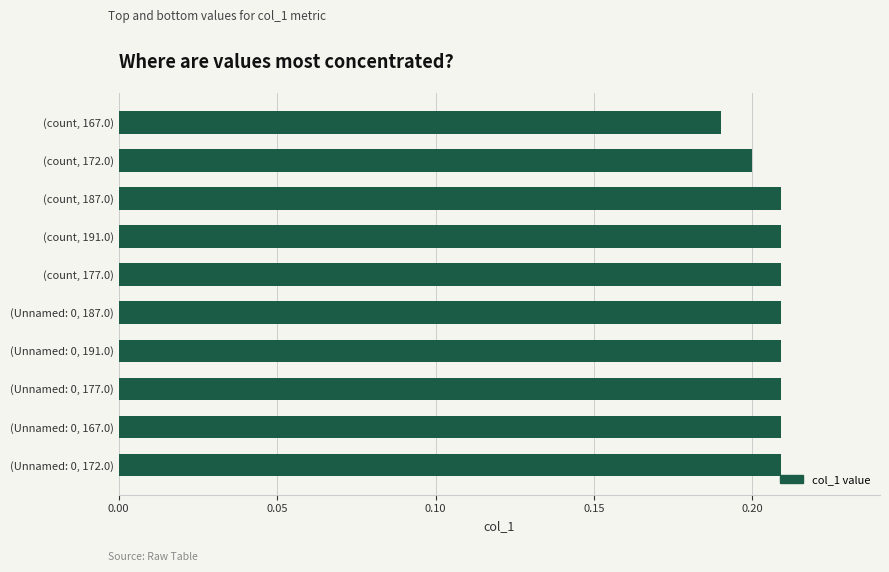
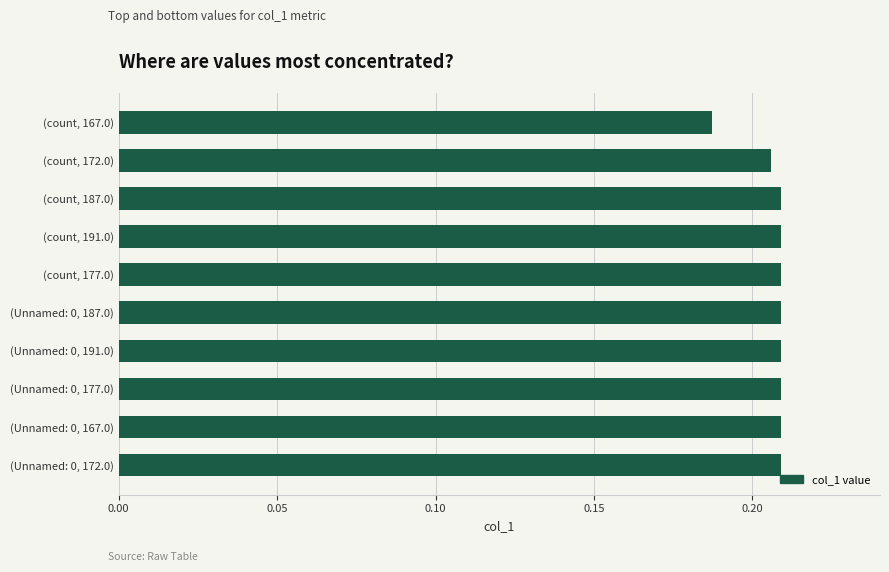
  {
-   "(count, 167.0)": 0.190,
-   "(count, 172.0)": 0.200,
+   "(count, 167.0)": 0.187,
+   "(count, 172.0)": 0.206,
    "(count, 187.0)": 0.209,
    "(count, 191.0)": 0.209,
    "(count, 177.0)": 0.209,
    "(Unnamed: 0, 187.0)": 0.209,
    "(Unnamed: 0, 191.0)": 0.209,
    "(Unnamed: 0, 177.0)": 0.209,
    "(Unnamed: 0, 167.0)": 0.209,
    "(Unnamed: 0, 172.0)": 0.209
  }
